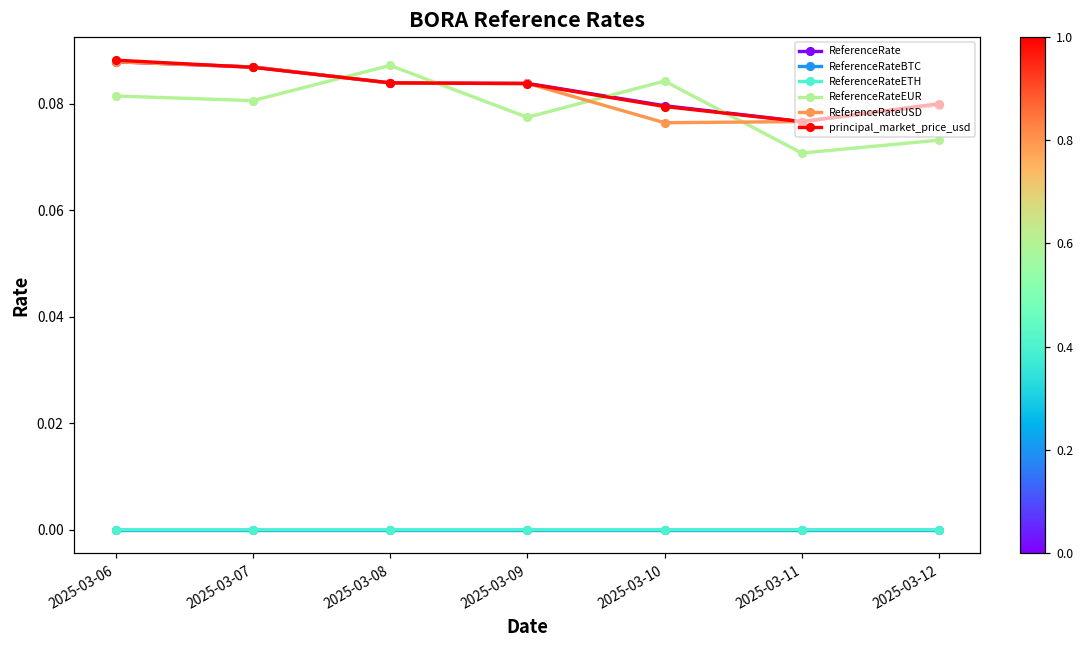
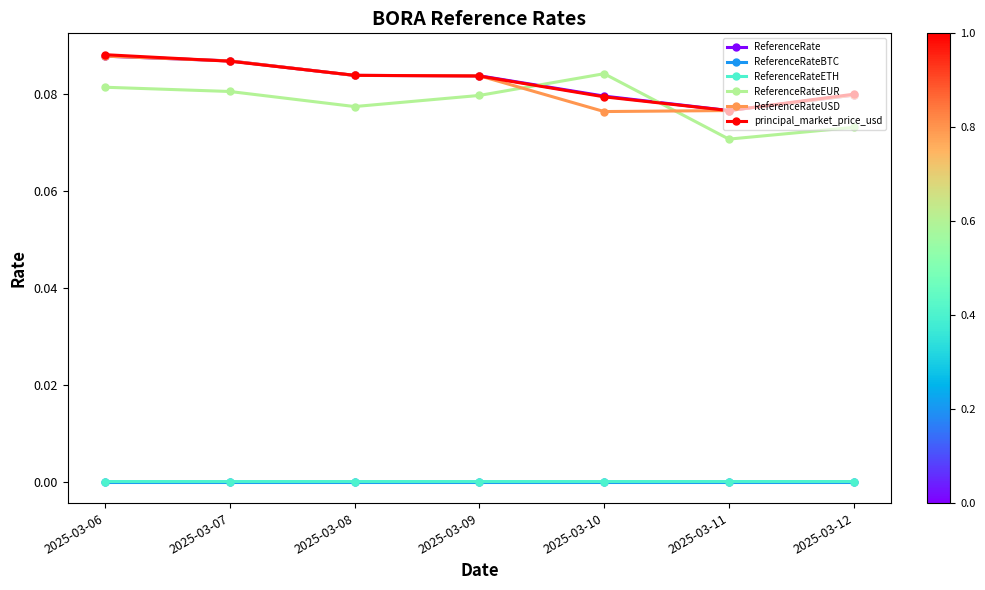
  {
    "ReferenceRateETH": {
      "2025-03-06": 0.000,
      "2025-03-07": 0.000,
      "2025-03-08": 0.000,
      "2025-03-09": 0.000,
      "2025-03-10": 0.000,
      "2025-03-11": 0.000,
      "2025-03-12": 0.000
    },
    "ReferenceRateEUR": {
      "2025-03-06": 0.081,
      "2025-03-07": 0.081,
-     "2025-03-08": 0.087,
-     "2025-03-09": 0.077,
+     "2025-03-08": 0.077,
+     "2025-03-09": 0.080,
      "2025-03-10": 0.084,
      "2025-03-11": 0.071
    },
    "ReferenceRateUSD": {
      "2025-03-10": 0.076
    }
  }
